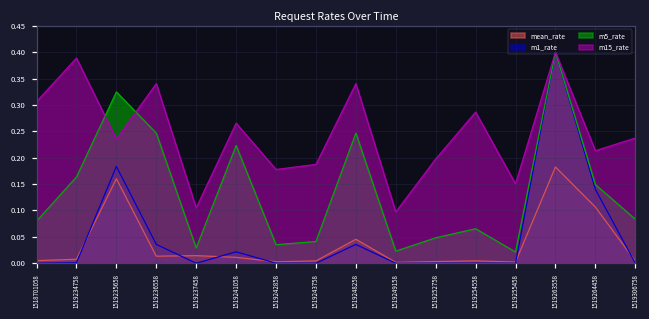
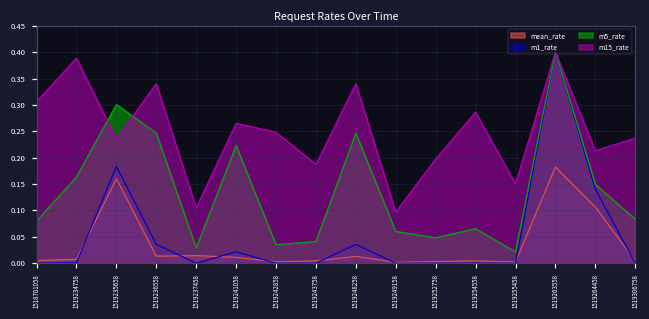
  {
    "mean_rate": {
      "1519234758": 0.01,
      "1519235658": 0.16,
      "1519236558": 0.01,
      "1519237458": 0.01,
      "1519241058": 0.01,
-     "1519248258": 0.05,
+     "1519248258": 0.01,
      "1519263558": 0.18,
      "1519264458": 0.11
    },
    "m1_rate": {
      "1519234758": 0.00,
      "1519235658": 0.18,
      "1519236558": 0.04,
      "1519237458": 0.00,
      "1519241058": 0.02,
      "1519248258": 0.04,
      "1519264458": 0.14
    },
    "m5_rate": {
      "1518701058": 0.08,
      "1519234758": 0.16,
-     "1519235658": 0.32,
+     "1519235658": 0.30,
      "1519236558": 0.25,
      "1519237458": 0.03,
      "1519241058": 0.22,
      "1519242858": 0.04,
      "1519243758": 0.04,
      "1519248258": 0.25,
-     "1519249158": 0.02,
+     "1519249158": 0.06,
      "1519252758": 0.05,
      "1519254558": 0.07,
      "1519255458": 0.02,
      "1519264458": 0.15,
      "1519306758": 0.08
    },
    "m15_rate": {
      "1518701058": 0.31,
      "1519234758": 0.39,
      "1519235658": 0.24,
      "1519236558": 0.34,
      "1519237458": 0.10,
      "1519241058": 0.27,
-     "1519242858": 0.18,
+     "1519242858": 0.25,
      "1519243758": 0.19,
      "1519248258": 0.34,
      "1519249158": 0.10,
      "1519252758": 0.20,
      "1519254558": 0.29,
      "1519255458": 0.15,
      "1519264458": 0.21,
      "1519306758": 0.24
    }
  }
